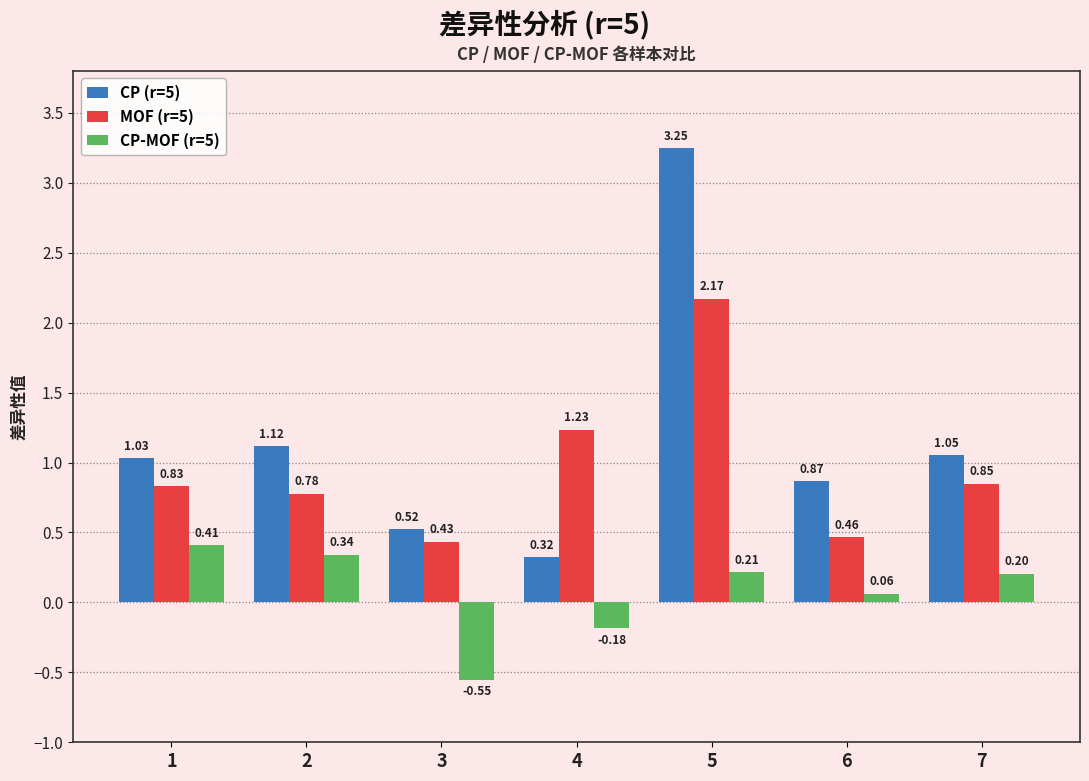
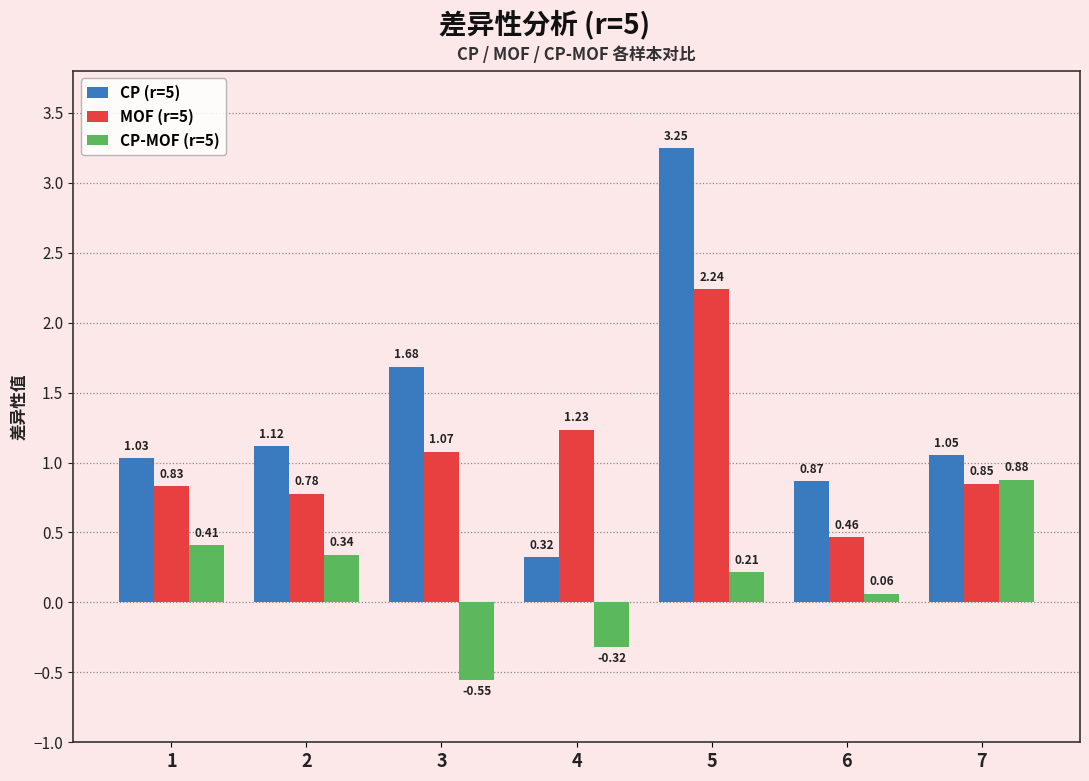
  {
    "CP (r=5)": {
      "1": 1.03,
      "2": 1.12,
-     "3": 0.52,
+     "3": 1.68,
      "4": 0.32,
      "5": 3.25,
      "6": 0.87,
      "7": 1.05
    },
    "MOF (r=5)": {
      "1": 0.83,
      "2": 0.78,
-     "3": 0.43,
+     "3": 1.07,
      "4": 1.23,
-     "5": 2.17,
+     "5": 2.24,
      "6": 0.46,
      "7": 0.85
    },
    "CP-MOF (r=5)": {
      "1": 0.41,
      "2": 0.34,
      "3": -0.55,
-     "4": -0.18,
+     "4": -0.32,
      "5": 0.21,
      "6": 0.06,
-     "7": 0.20
+     "7": 0.88
    }
  }
